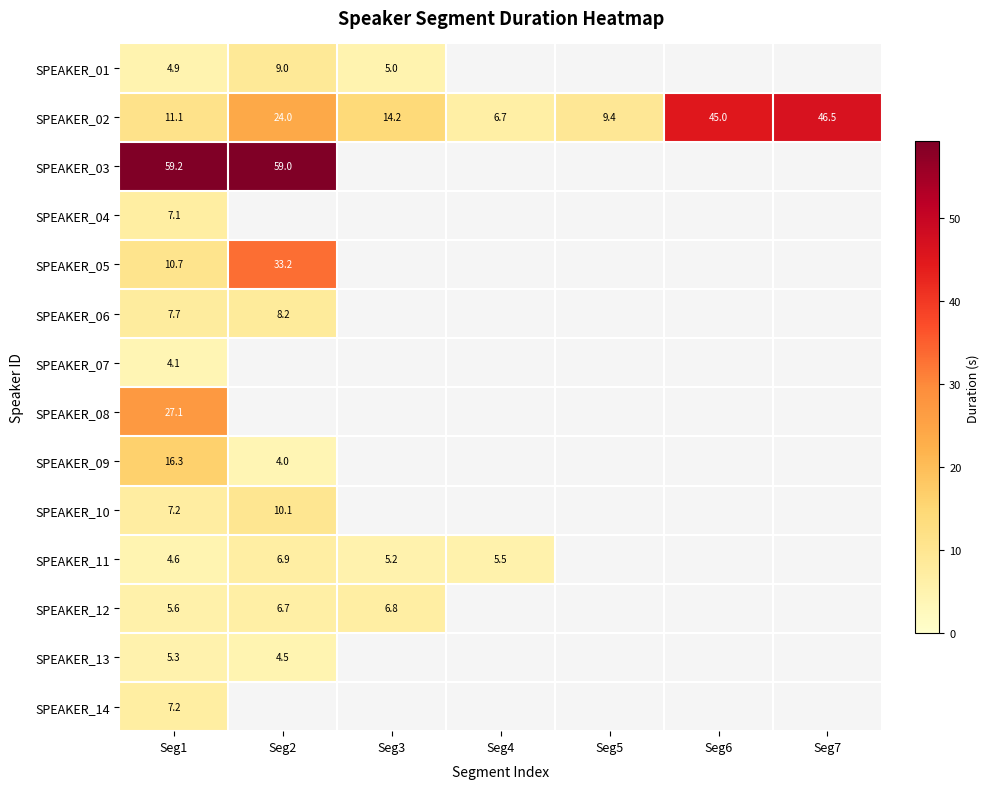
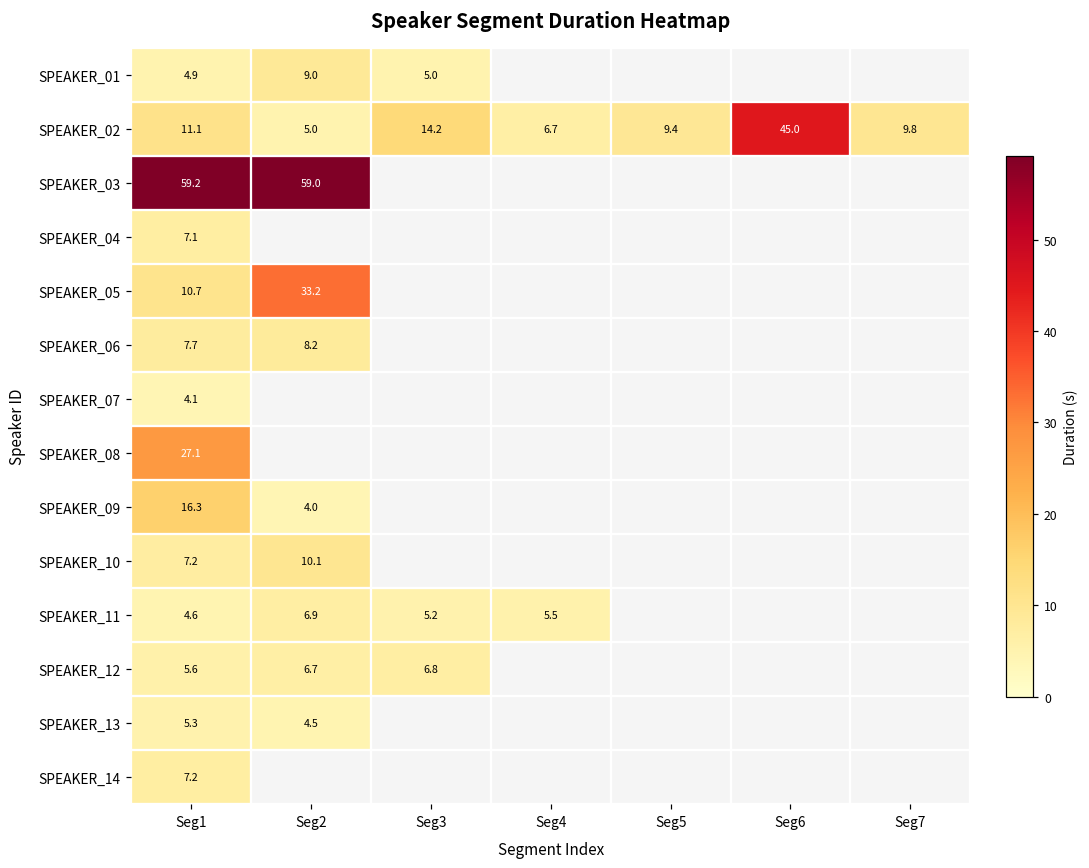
  {
    "SPEAKER_01": {
      "Seg1": 4.9,
      "Seg2": 9.0,
      "Seg3": 5.0
    },
    "SPEAKER_02": {
      "Seg1": 11.1,
-     "Seg2": 24.0,
+     "Seg2": 5.0,
      "Seg3": 14.2,
      "Seg4": 6.7,
      "Seg5": 9.4,
      "Seg6": 45.0,
-     "Seg7": 46.5
+     "Seg7": 9.8
    },
    "SPEAKER_03": {
      "Seg1": 59.2,
      "Seg2": 59.0
    },
    "SPEAKER_04": {
      "Seg1": 7.1
    },
    "SPEAKER_05": {
      "Seg1": 10.7,
      "Seg2": 33.2
    },
    "SPEAKER_06": {
      "Seg1": 7.7,
      "Seg2": 8.2
    },
    "SPEAKER_07": {
      "Seg1": 4.1
    },
    "SPEAKER_08": {
      "Seg1": 27.1
    },
    "SPEAKER_09": {
      "Seg1": 16.3,
      "Seg2": 4.0
    },
    "SPEAKER_10": {
      "Seg1": 7.2,
      "Seg2": 10.1
    },
    "SPEAKER_11": {
      "Seg1": 4.6,
      "Seg2": 6.9,
      "Seg3": 5.2,
      "Seg4": 5.5
    },
    "SPEAKER_12": {
      "Seg1": 5.6,
      "Seg2": 6.7,
      "Seg3": 6.8
    },
    "SPEAKER_13": {
      "Seg1": 5.3,
      "Seg2": 4.5
    },
    "SPEAKER_14": {
      "Seg1": 7.2
    }
  }
